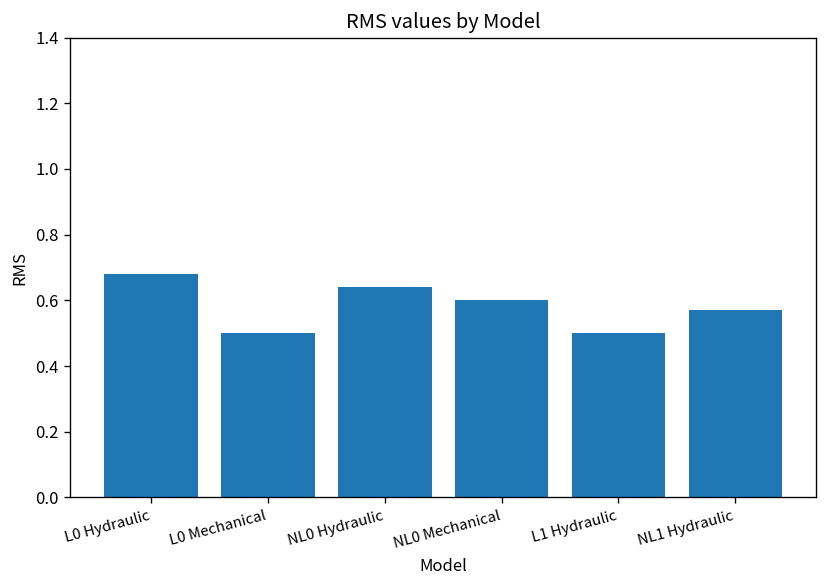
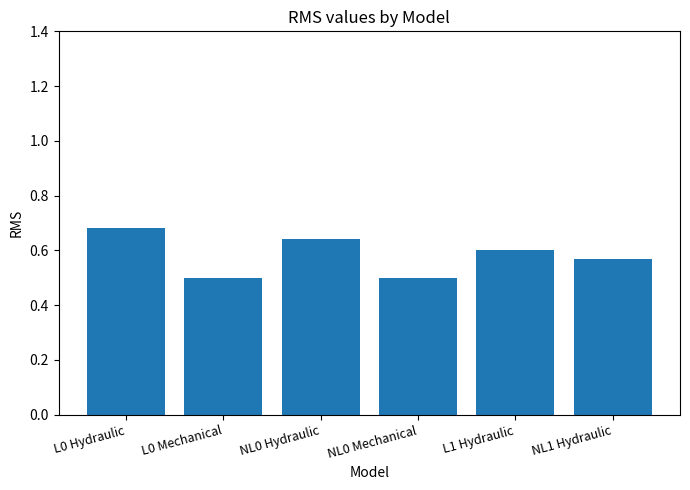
  {
    "L0 Hydraulic": 0.68,
    "L0 Mechanical": 0.5,
    "NL0 Hydraulic": 0.64,
-   "NL0 Mechanical": 0.6,
-   "L1 Hydraulic": 0.5,
+   "NL0 Mechanical": 0.5,
+   "L1 Hydraulic": 0.6,
    "NL1 Hydraulic": 0.57
  }
